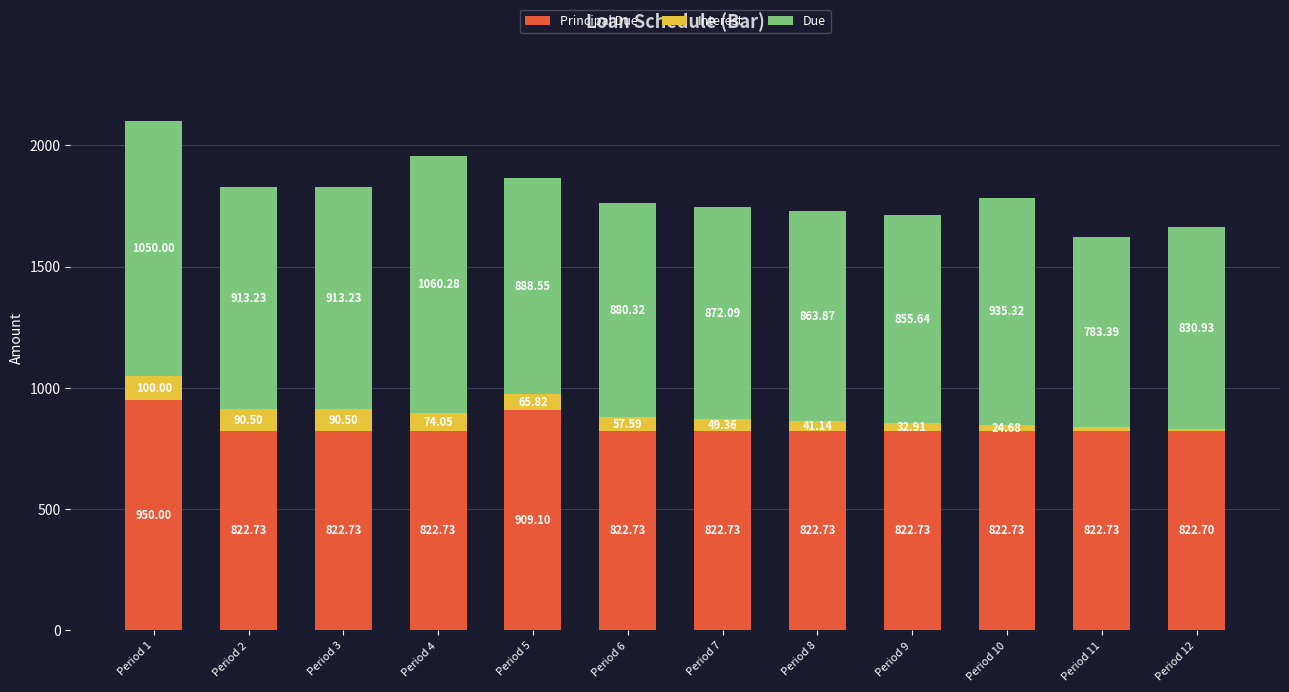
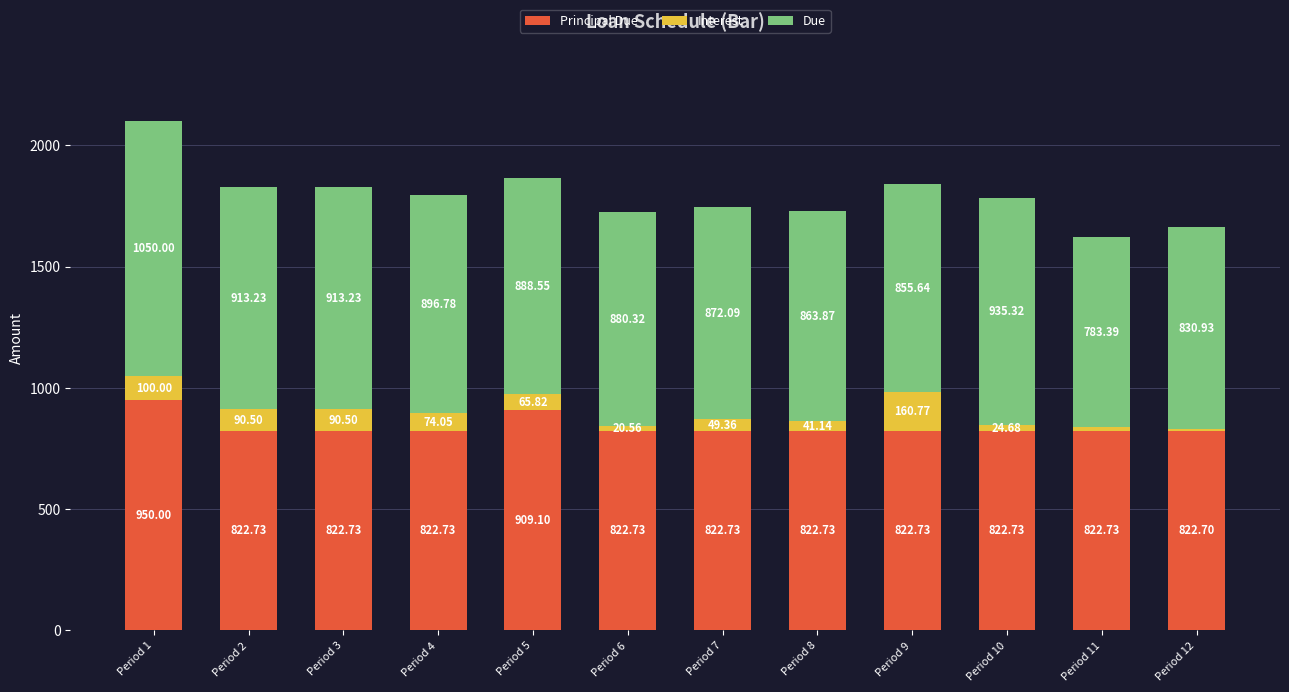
  {
    "Principal Due": {
      "Period 1": 950.00,
      "Period 2": 822.73,
      "Period 3": 822.73,
      "Period 4": 822.73,
      "Period 5": 909.10,
      "Period 6": 822.73,
      "Period 7": 822.73,
      "Period 8": 822.73,
      "Period 9": 822.73,
      "Period 10": 822.73,
      "Period 11": 822.73,
      "Period 12": 822.70
    },
    "Interest": {
      "Period 1": 100.00,
      "Period 2": 90.50,
      "Period 3": 90.50,
      "Period 4": 74.05,
      "Period 5": 65.82,
-     "Period 6": 57.59,
+     "Period 6": 20.56,
      "Period 7": 49.36,
      "Period 8": 41.14,
-     "Period 9": 32.91,
+     "Period 9": 160.77,
      "Period 10": 24.68
    },
    "Due": {
      "Period 1": 1050.00,
      "Period 2": 913.23,
      "Period 3": 913.23,
-     "Period 4": 1060.28,
+     "Period 4": 896.78,
      "Period 5": 888.55,
      "Period 6": 880.32,
      "Period 7": 872.09,
      "Period 8": 863.87,
      "Period 9": 855.64,
      "Period 10": 935.32,
      "Period 11": 783.39,
      "Period 12": 830.93
    }
  }
